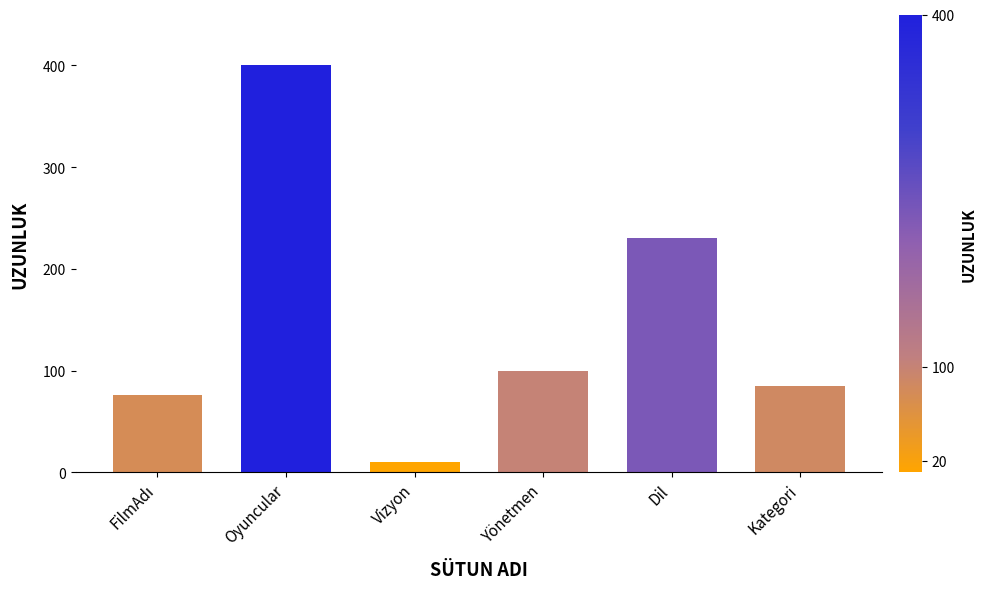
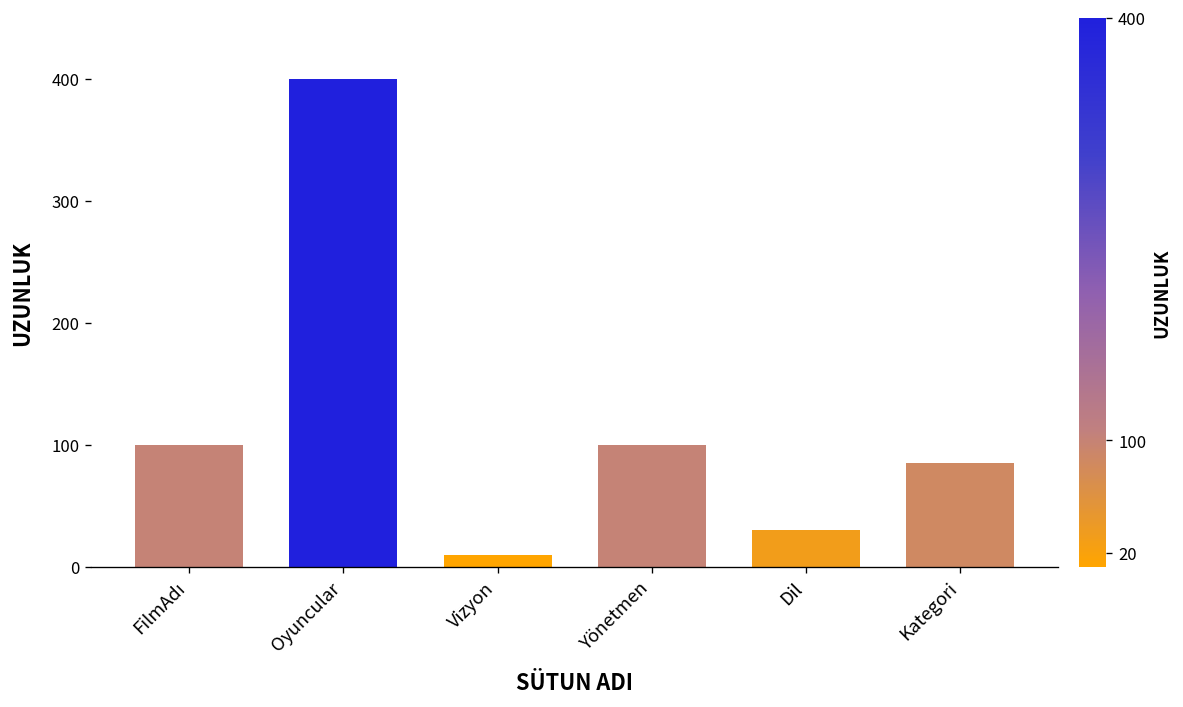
  {
-   "FilmAdı": 76,
+   "FilmAdı": 100,
    "Oyuncular": 400,
    "Vizyon": 10,
    "Yönetmen": 100,
-   "Dil": 230,
+   "Dil": 30,
    "Kategori": 85
  }
